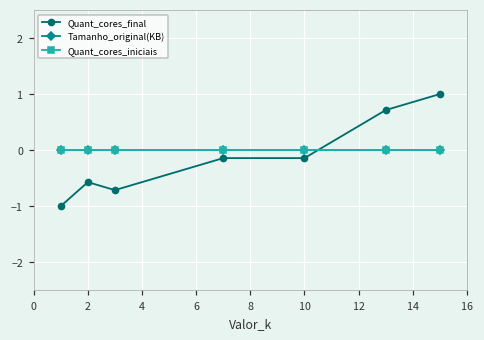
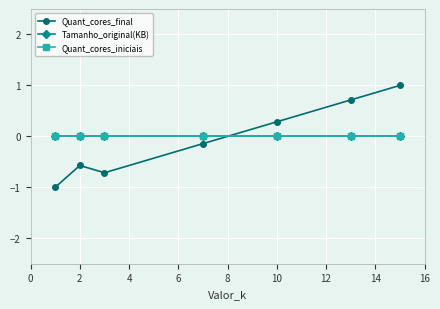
  {
    "Quant_cores_final": {
      "2": -0.6,
-     "10": -0.1
+     "10": 0.3
    },
    "Quant_cores_iniciais": {
      "2": 0.0,
      "10": 0.0
    }
  }
